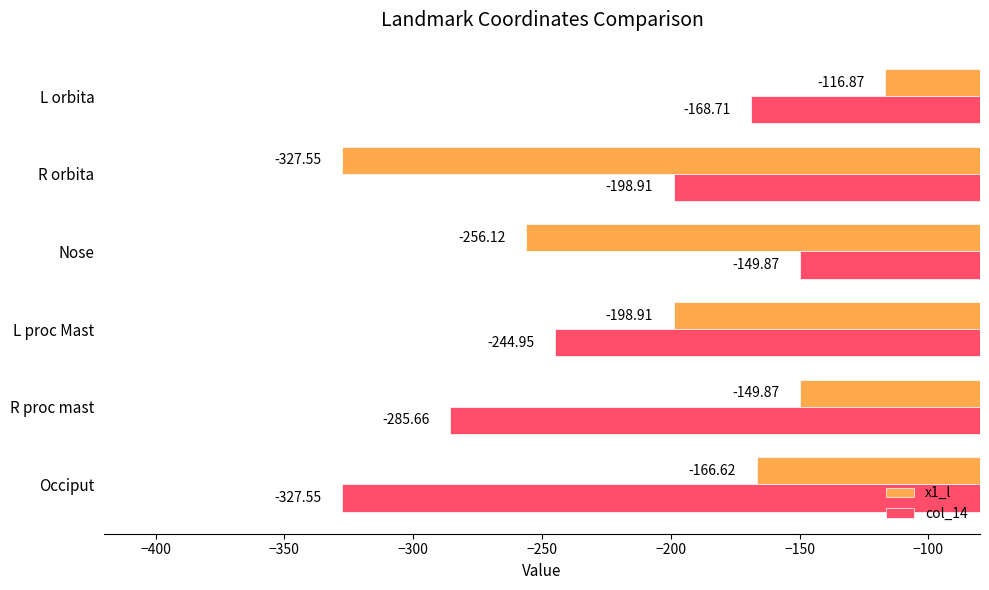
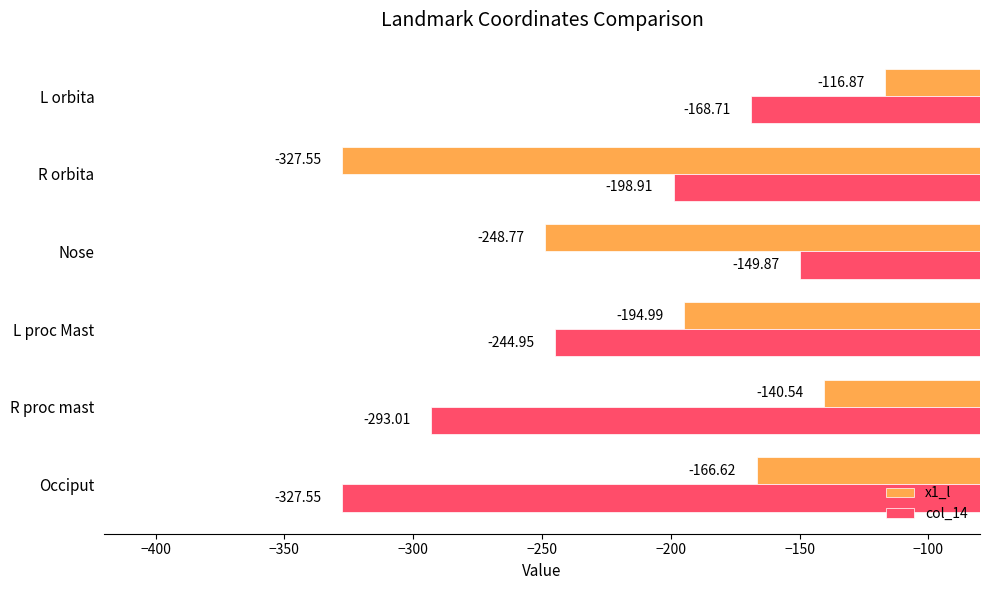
  {
    "x1_l": {
      "L orbita": -116.87,
      "R orbita": -327.55,
-     "Nose": -256.12,
-     "L proc Mast": -198.91,
-     "R proc mast": -149.87,
+     "Nose": -248.77,
+     "L proc Mast": -194.99,
+     "R proc mast": -140.54,
      "Occiput": -166.62
    },
    "col_14": {
      "L orbita": -168.71,
      "R orbita": -198.91,
      "Nose": -149.87,
      "L proc Mast": -244.95,
-     "R proc mast": -285.66,
+     "R proc mast": -293.01,
      "Occiput": -327.55
    }
  }
